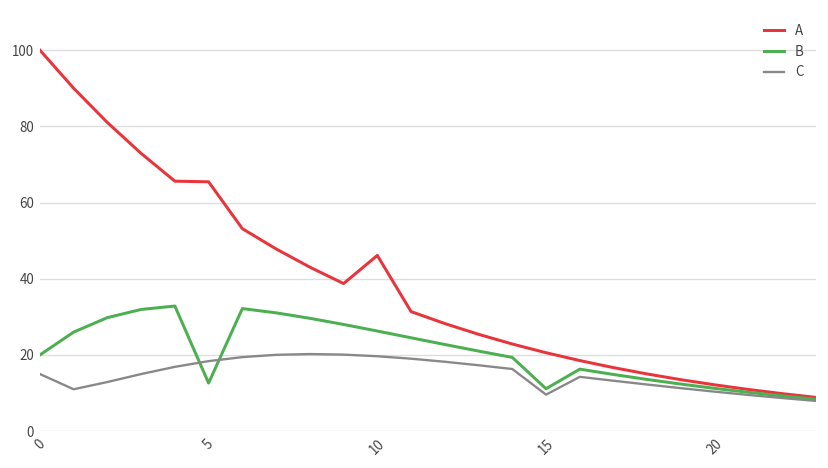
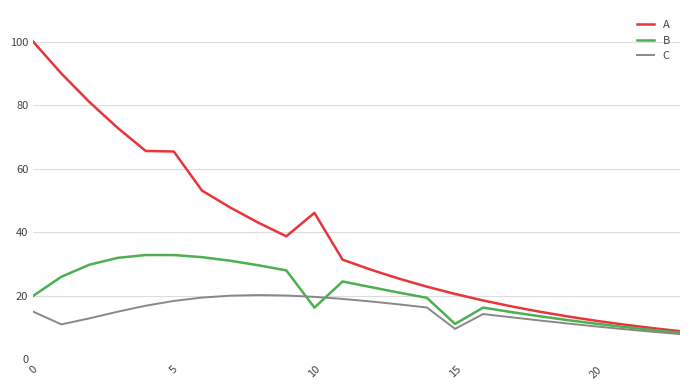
  {
    "A": {
      "0": 100,
      "5": 65,
      "10": 46,
      "15": 21,
      "20": 12
    },
    "B": {
      "0": 20,
-     "5": 13,
-     "10": 26,
+     "5": 33,
+     "10": 16,
      "15": 11,
      "20": 11
    },
    "C": {
      "0": 15,
      "5": 18,
      "10": 20,
      "15": 10,
      "20": 10
    }
  }
